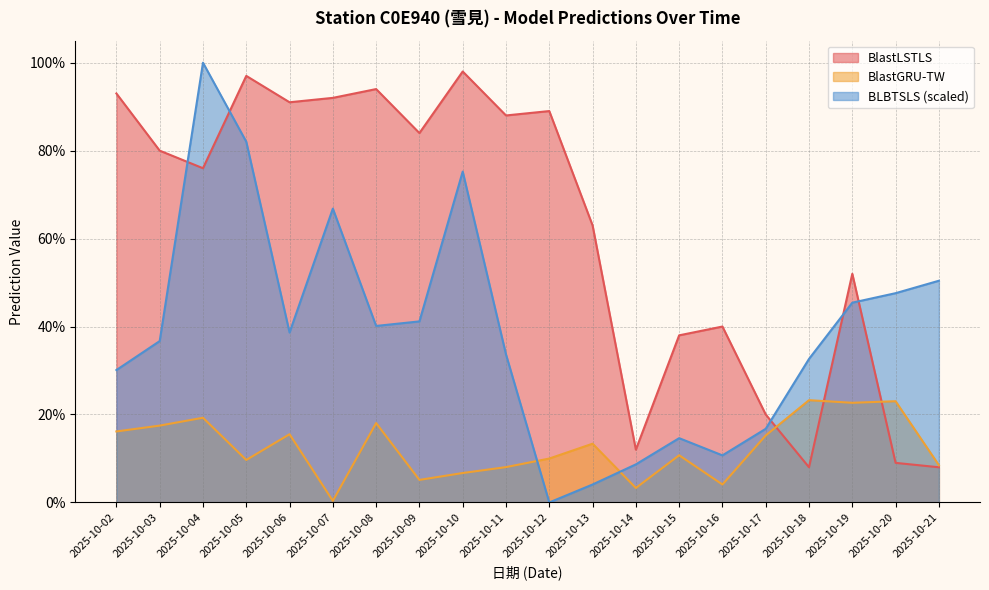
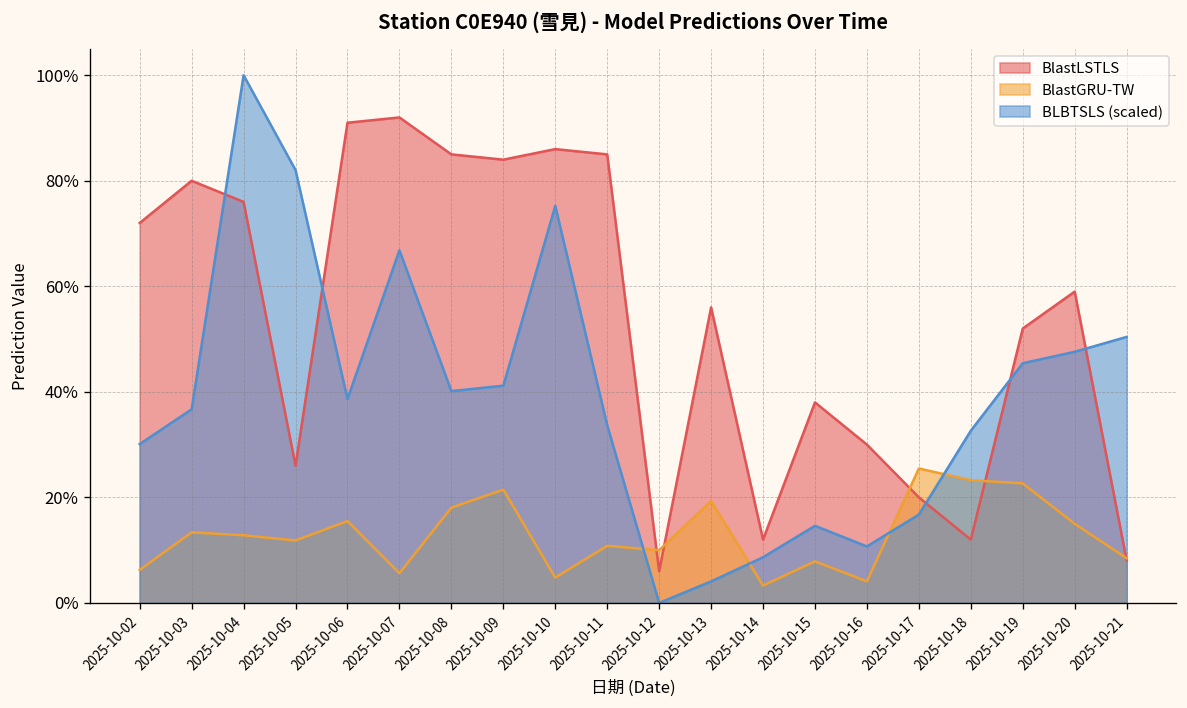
  {
    "BlastLSTLS": {
-     "2025-10-02": "93%",
+     "2025-10-02": "72%",
      "2025-10-03": "80%",
      "2025-10-04": "76%",
-     "2025-10-05": "97%",
+     "2025-10-05": "26%",
      "2025-10-06": "91%",
      "2025-10-07": "92%",
-     "2025-10-08": "94%",
+     "2025-10-08": "85%",
      "2025-10-09": "84%",
-     "2025-10-10": "98%",
-     "2025-10-11": "88%",
-     "2025-10-12": "89%",
-     "2025-10-13": "63%",
+     "2025-10-10": "86%",
+     "2025-10-11": "85%",
+     "2025-10-12": "6%",
+     "2025-10-13": "56%",
      "2025-10-14": "12%",
      "2025-10-15": "38%",
-     "2025-10-16": "40%",
+     "2025-10-16": "30%",
      "2025-10-17": "20%",
-     "2025-10-18": "8%",
+     "2025-10-18": "12%",
      "2025-10-19": "52%",
-     "2025-10-20": "9%"
+     "2025-10-20": "59%"
    },
    "BlastGRU-TW": {
-     "2025-10-02": "16%",
-     "2025-10-03": "17%",
-     "2025-10-04": "19%",
-     "2025-10-05": "10%",
+     "2025-10-02": "6%",
+     "2025-10-03": "13%",
+     "2025-10-04": "13%",
+     "2025-10-05": "12%",
      "2025-10-06": "16%",
-     "2025-10-07": "0%",
+     "2025-10-07": "6%",
      "2025-10-08": "18%",
-     "2025-10-09": "5%",
-     "2025-10-10": "7%",
-     "2025-10-11": "8%",
+     "2025-10-09": "21%",
+     "2025-10-10": "5%",
+     "2025-10-11": "11%",
      "2025-10-12": "10%",
-     "2025-10-13": "13%",
+     "2025-10-13": "19%",
      "2025-10-14": "3%",
-     "2025-10-15": "11%",
+     "2025-10-15": "8%",
      "2025-10-16": "4%",
-     "2025-10-17": "15%",
+     "2025-10-17": "25%",
      "2025-10-18": "23%",
      "2025-10-19": "23%",
-     "2025-10-20": "23%"
+     "2025-10-20": "15%"
    },
    "BLBTSLS (scaled)": {
      "2025-10-02": "30%",
      "2025-10-03": "37%",
      "2025-10-04": "100%",
      "2025-10-05": "82%",
      "2025-10-06": "39%",
      "2025-10-07": "67%",
      "2025-10-08": "40%",
      "2025-10-09": "41%",
      "2025-10-10": "75%",
      "2025-10-11": "34%",
      "2025-10-12": "0%",
      "2025-10-13": "4%",
      "2025-10-14": "9%",
      "2025-10-15": "15%",
      "2025-10-16": "11%",
      "2025-10-17": "17%",
      "2025-10-18": "33%",
      "2025-10-19": "45%",
      "2025-10-20": "48%",
      "2025-10-21": "50%"
    }
  }
